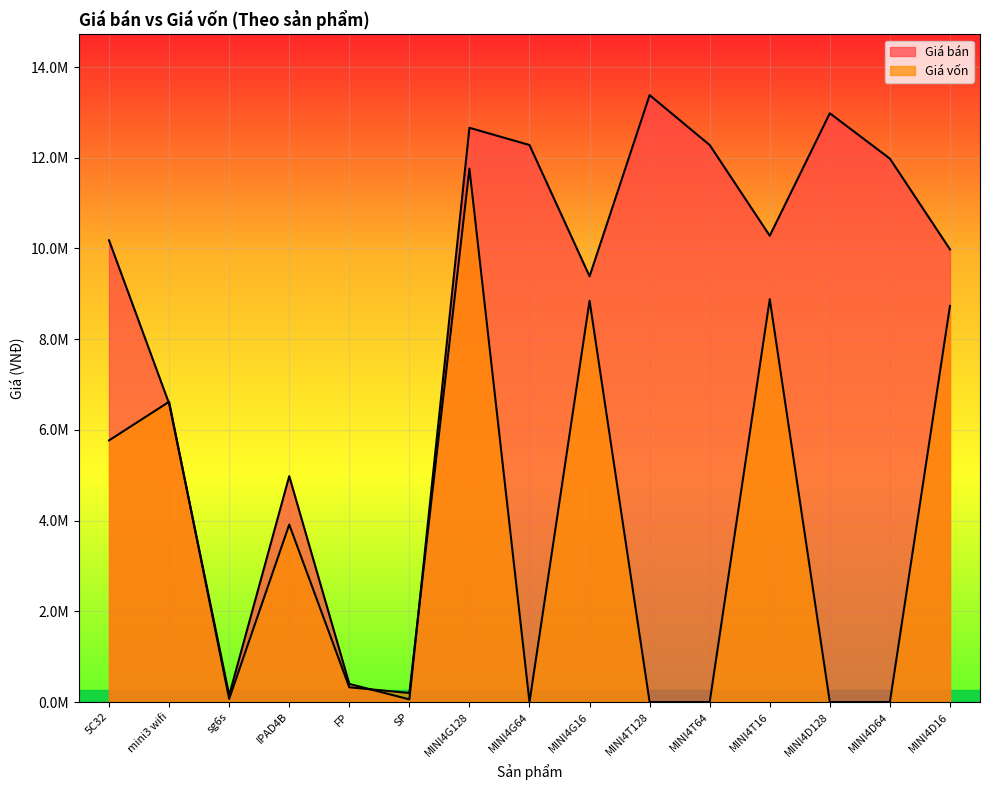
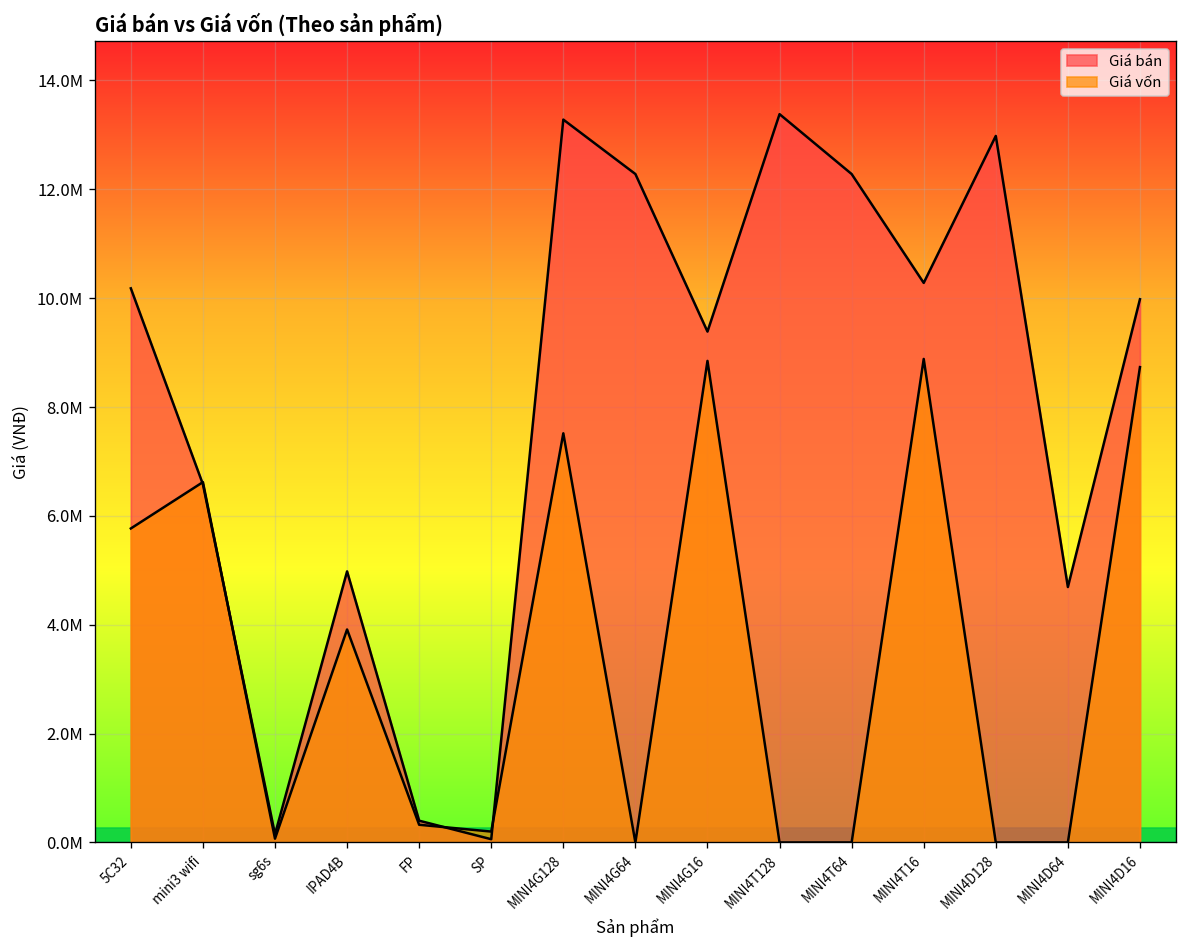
  {
    "Giá bán": {
      "5C32": 10200000,
      "IPAD4B": 5000000,
      "FP": 400000,
-     "MINI4G128": 12700000,
+     "MINI4G128": 13300000,
      "MINI4G64": 12300000,
      "MINI4G16": 9400000,
      "MINI4T128": 13400000,
      "MINI4T64": 12300000,
      "MINI4T16": 10300000,
      "MINI4D128": 13000000,
-     "MINI4D64": 12000000,
+     "MINI4D64": 4700000,
      "MINI4D16": 10000000
    },
    "Giá vốn": {
      "5C32": 5800000,
      "IPAD4B": 3900000,
      "FP": 300000,
-     "MINI4G128": 11800000,
+     "MINI4G128": 7500000,
      "MINI4G16": 8800000,
      "MINI4T16": 8900000,
      "MINI4D16": 8700000
    }
  }
